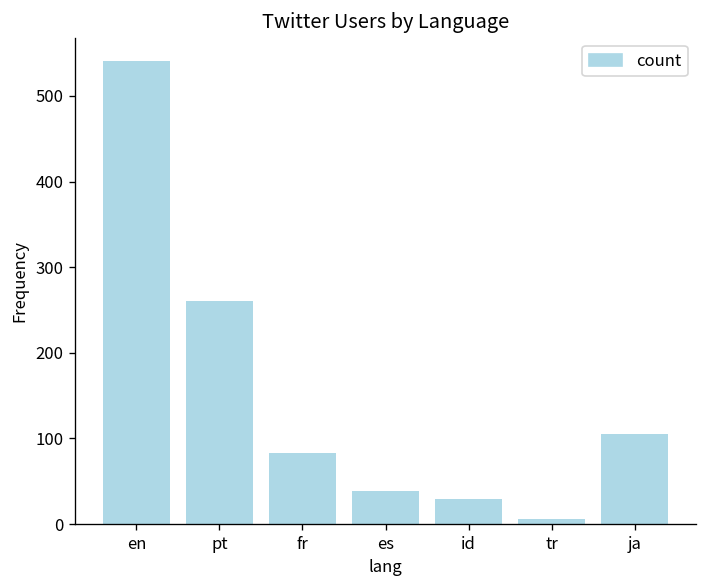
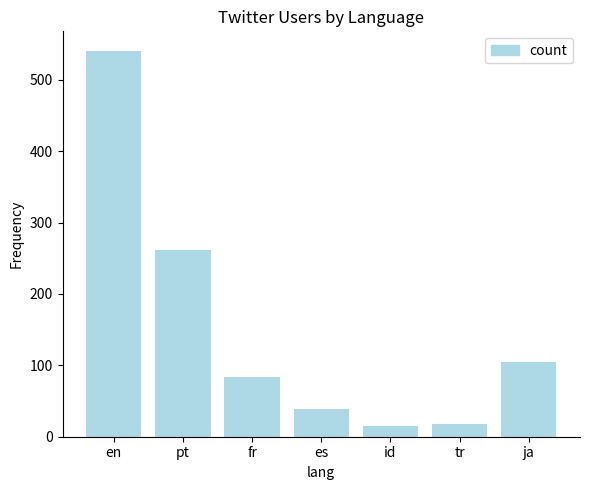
  {
    "en": 540,
    "pt": 260,
    "fr": 80,
    "es": 40,
-   "id": 30,
-   "tr": 10,
+   "id": 20,
+   "tr": 20,
    "ja": 110
  }
